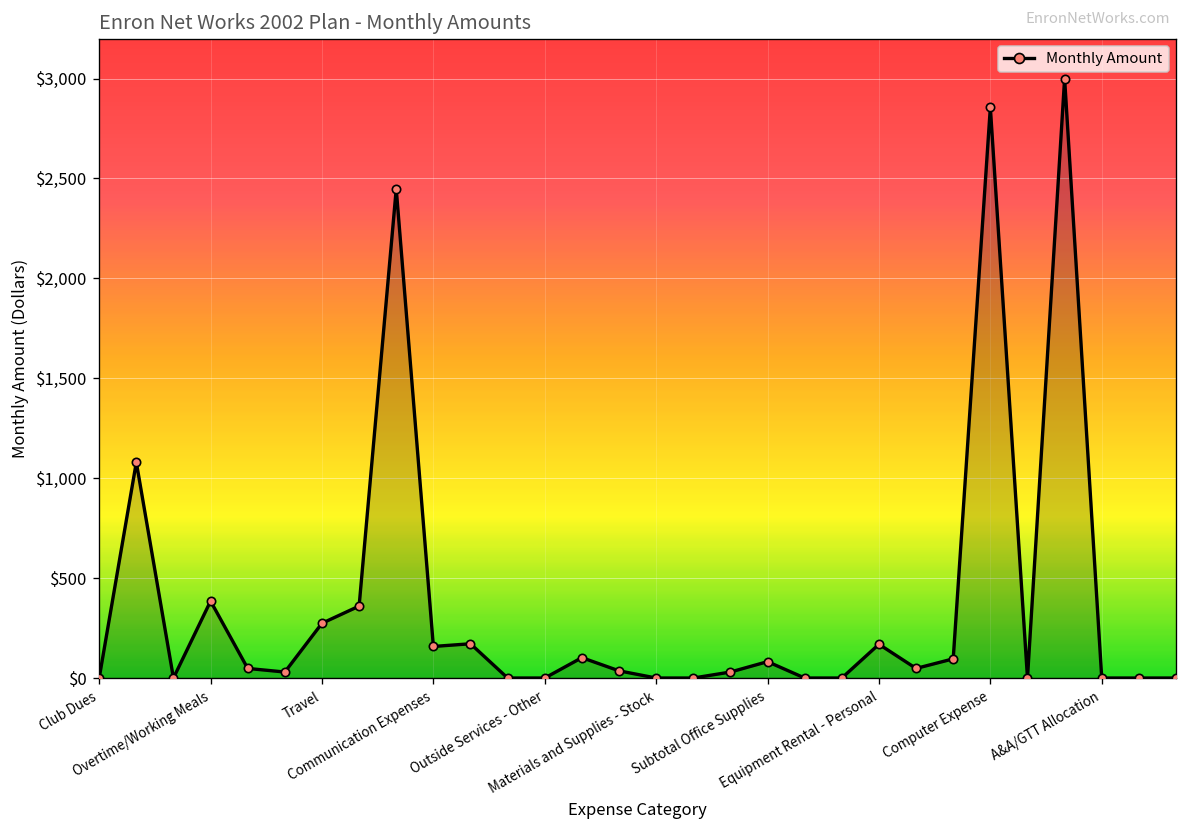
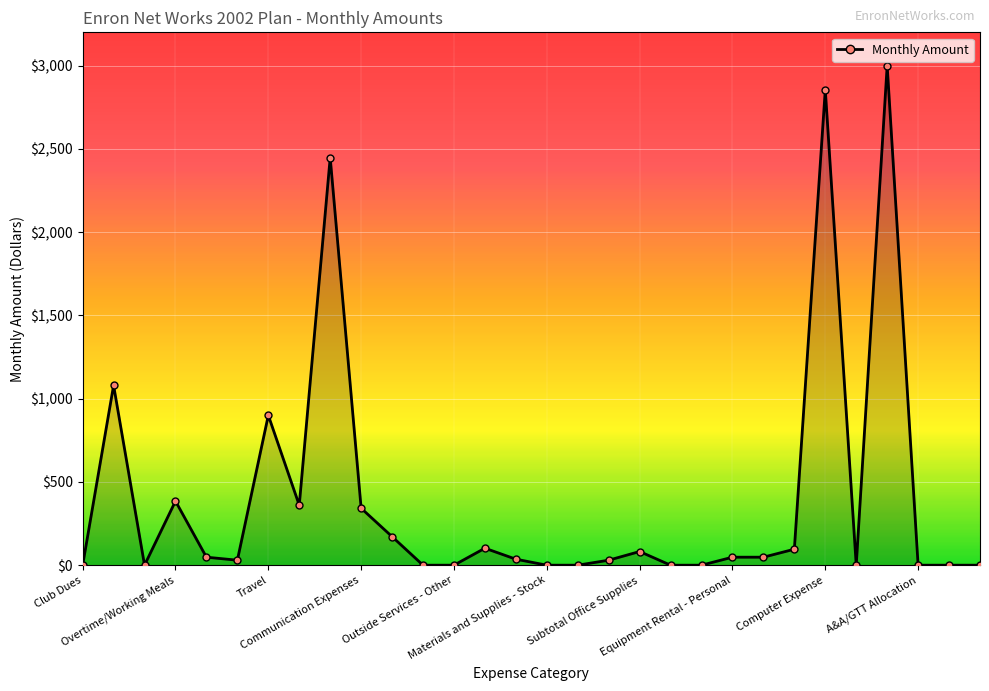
  {
    "Club Dues": "$0",
    "Overtime/Working Meals": "$390",
-   "Travel": "$270",
-   "Communication Expenses": "$160",
+   "Travel": "$900",
+   "Communication Expenses": "$340",
    "Outside Services - Other": "$0",
    "Materials and Supplies - Stock": "$0",
    "Subtotal Office Supplies": "$80",
-   "Equipment Rental - Personal": "$170",
+   "Equipment Rental - Personal": "$50",
    "Computer Expense": "$2,860",
    "A&A/GTT Allocation": "$0"
  }
